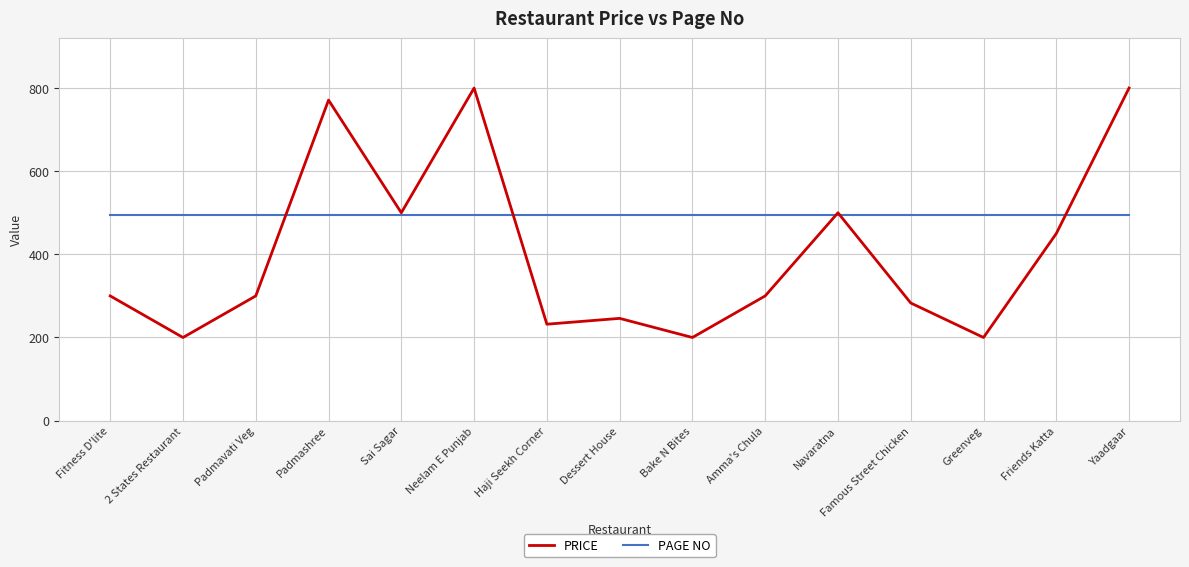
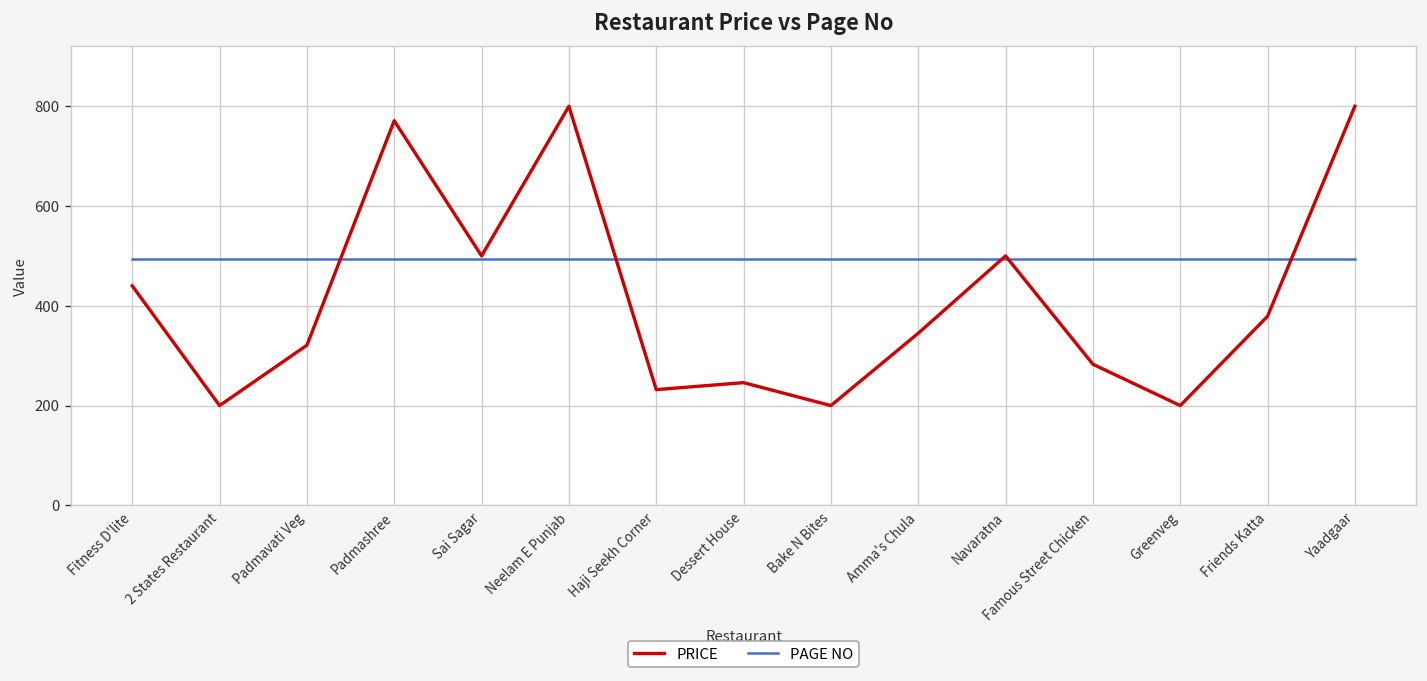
  {
    "PRICE": {
-     "Fitness D'lite": 300,
+     "Fitness D'lite": 440,
      "2 States Restaurant": 200,
-     "Padmavati Veg": 300,
+     "Padmavati Veg": 320,
      "Padmashree": 770,
      "Neelam E Punjab": 800,
      "Haji Seekh Corner": 230,
      "Dessert House": 250,
      "Bake N Bites": 200,
-     "Amma's Chula": 300,
+     "Amma's Chula": 350,
      "Famous Street Chicken": 280,
      "Greenveg": 200,
-     "Friends Katta": 450,
+     "Friends Katta": 380,
      "Yaadgaar": 800
    },
    "PAGE NO": {
      "Fitness D'lite": 490,
      "2 States Restaurant": 490,
      "Padmavati Veg": 490,
      "Padmashree": 490,
      "Neelam E Punjab": 490,
      "Haji Seekh Corner": 490,
      "Dessert House": 490,
      "Bake N Bites": 490,
      "Amma's Chula": 490,
      "Famous Street Chicken": 490,
      "Greenveg": 490,
      "Friends Katta": 490,
      "Yaadgaar": 490
    }
  }
